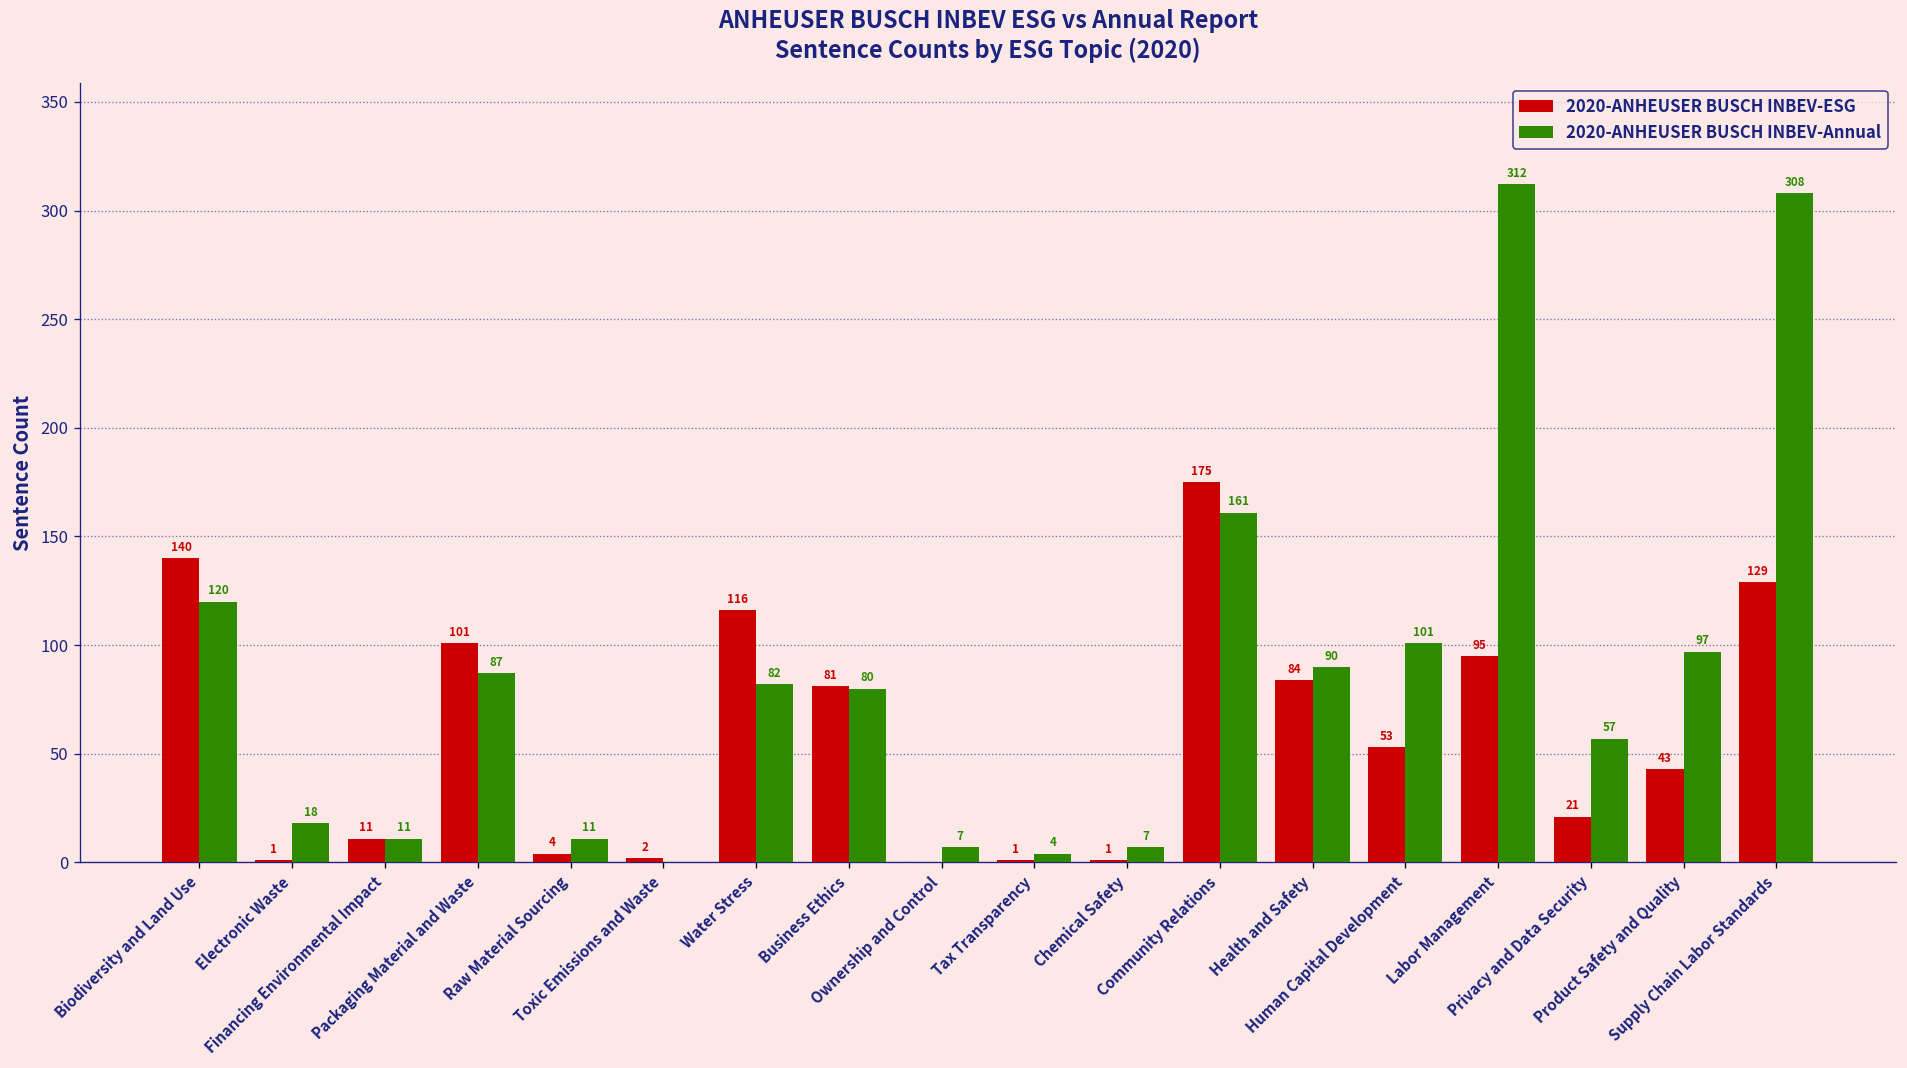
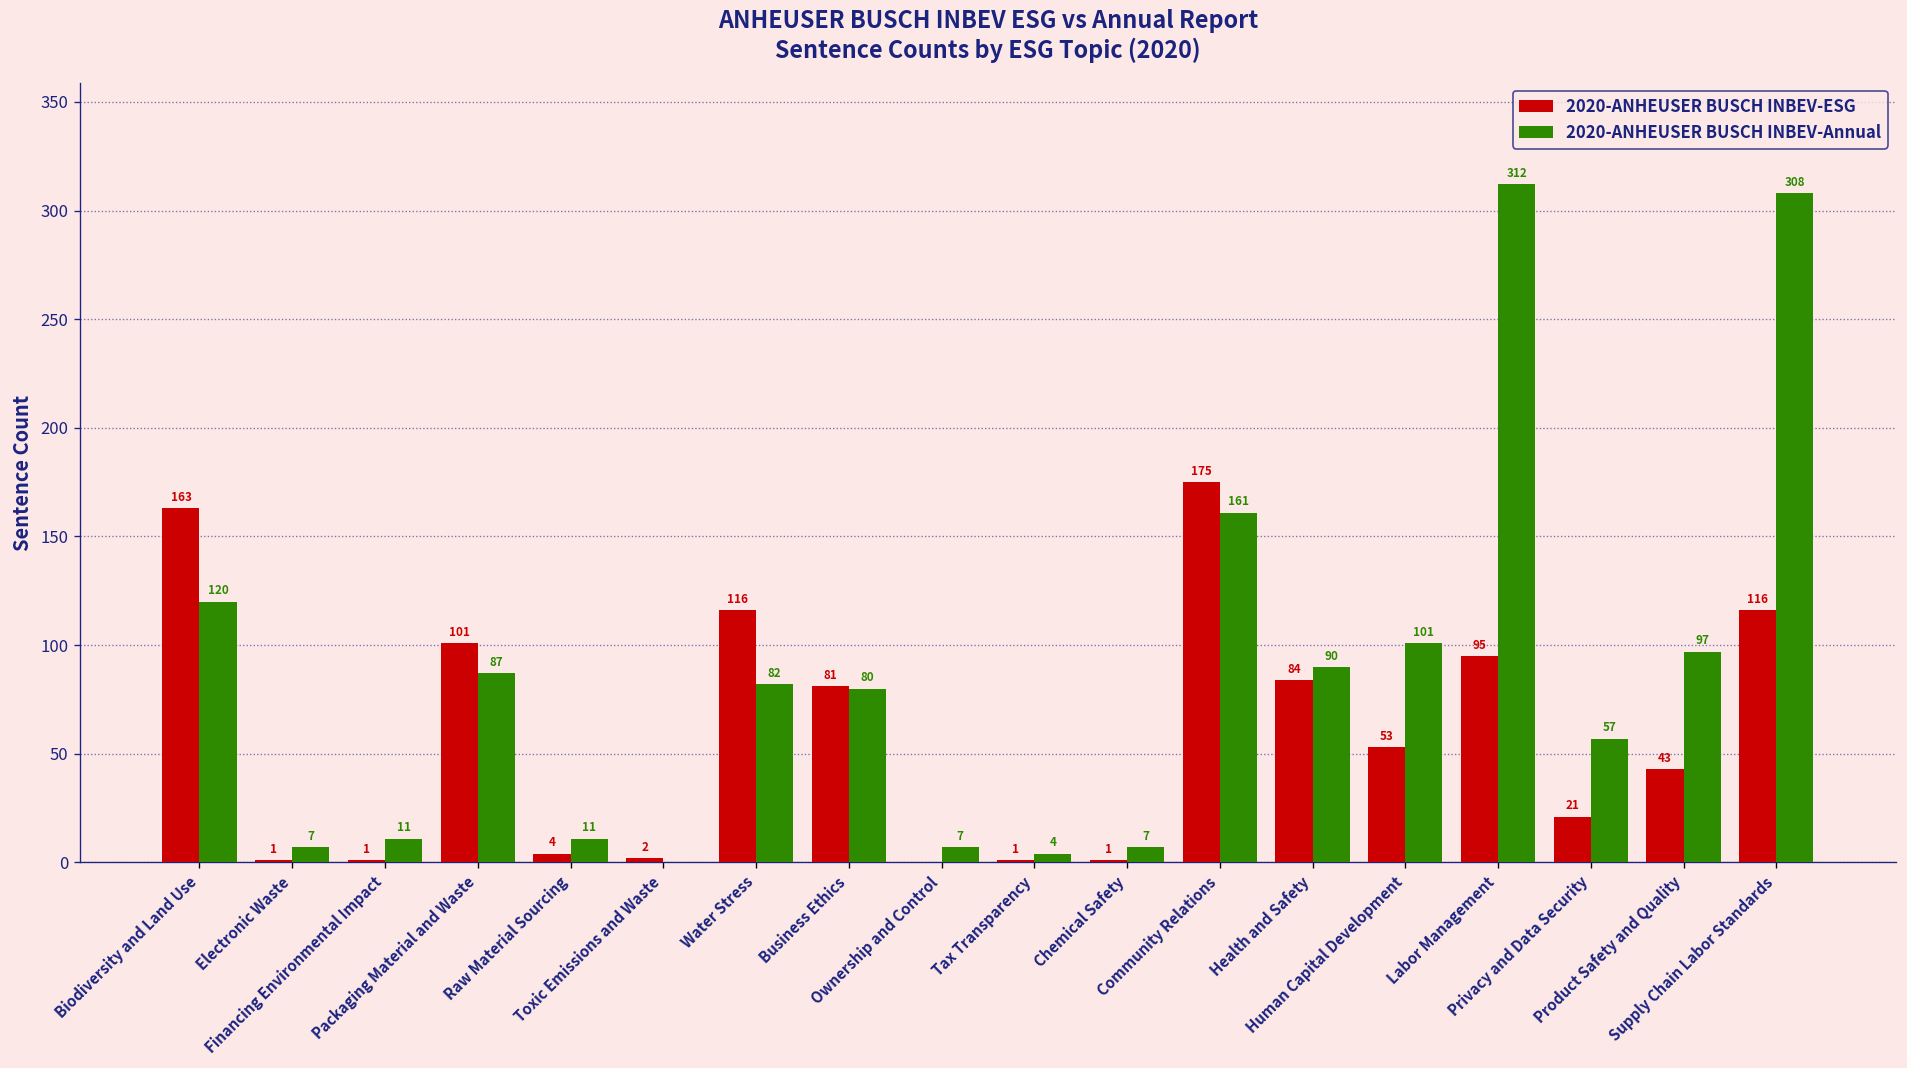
  {
    "2020-ANHEUSER BUSCH INBEV-ESG": {
-     "Biodiversity and Land Use": 140,
+     "Biodiversity and Land Use": 163,
      "Electronic Waste": 1,
-     "Financing Environmental Impact": 11,
+     "Financing Environmental Impact": 1,
      "Packaging Material and Waste": 101,
      "Raw Material Sourcing": 4,
      "Toxic Emissions and Waste": 2,
      "Water Stress": 116,
      "Business Ethics": 81,
      "Tax Transparency": 1,
      "Chemical Safety": 1,
      "Community Relations": 175,
      "Health and Safety": 84,
      "Human Capital Development": 53,
      "Labor Management": 95,
      "Privacy and Data Security": 21,
      "Product Safety and Quality": 43,
-     "Supply Chain Labor Standards": 129
+     "Supply Chain Labor Standards": 116
    },
    "2020-ANHEUSER BUSCH INBEV-Annual": {
      "Biodiversity and Land Use": 120,
-     "Electronic Waste": 18,
+     "Electronic Waste": 7,
      "Financing Environmental Impact": 11,
      "Packaging Material and Waste": 87,
      "Raw Material Sourcing": 11,
      "Water Stress": 82,
      "Business Ethics": 80,
      "Ownership and Control": 7,
      "Tax Transparency": 4,
      "Chemical Safety": 7,
      "Community Relations": 161,
      "Health and Safety": 90,
      "Human Capital Development": 101,
      "Labor Management": 312,
      "Privacy and Data Security": 57,
      "Product Safety and Quality": 97,
      "Supply Chain Labor Standards": 308
    }
  }
